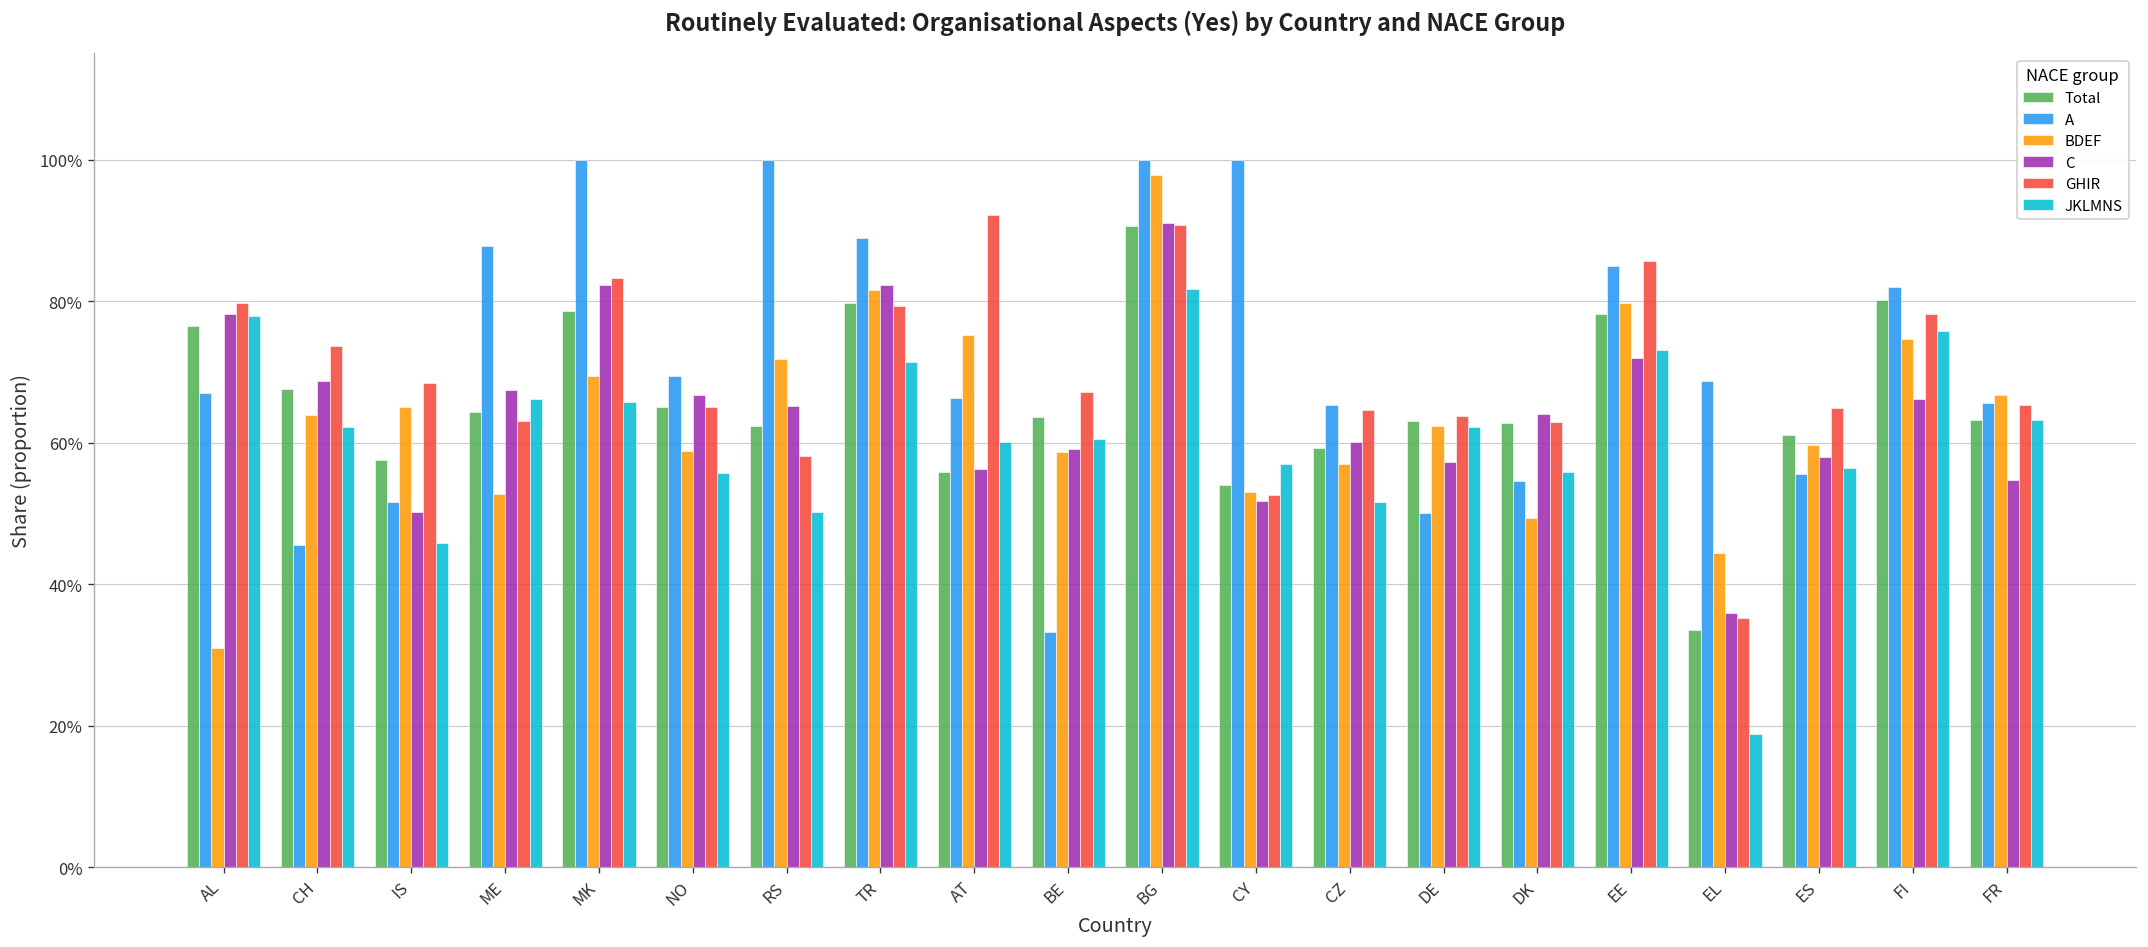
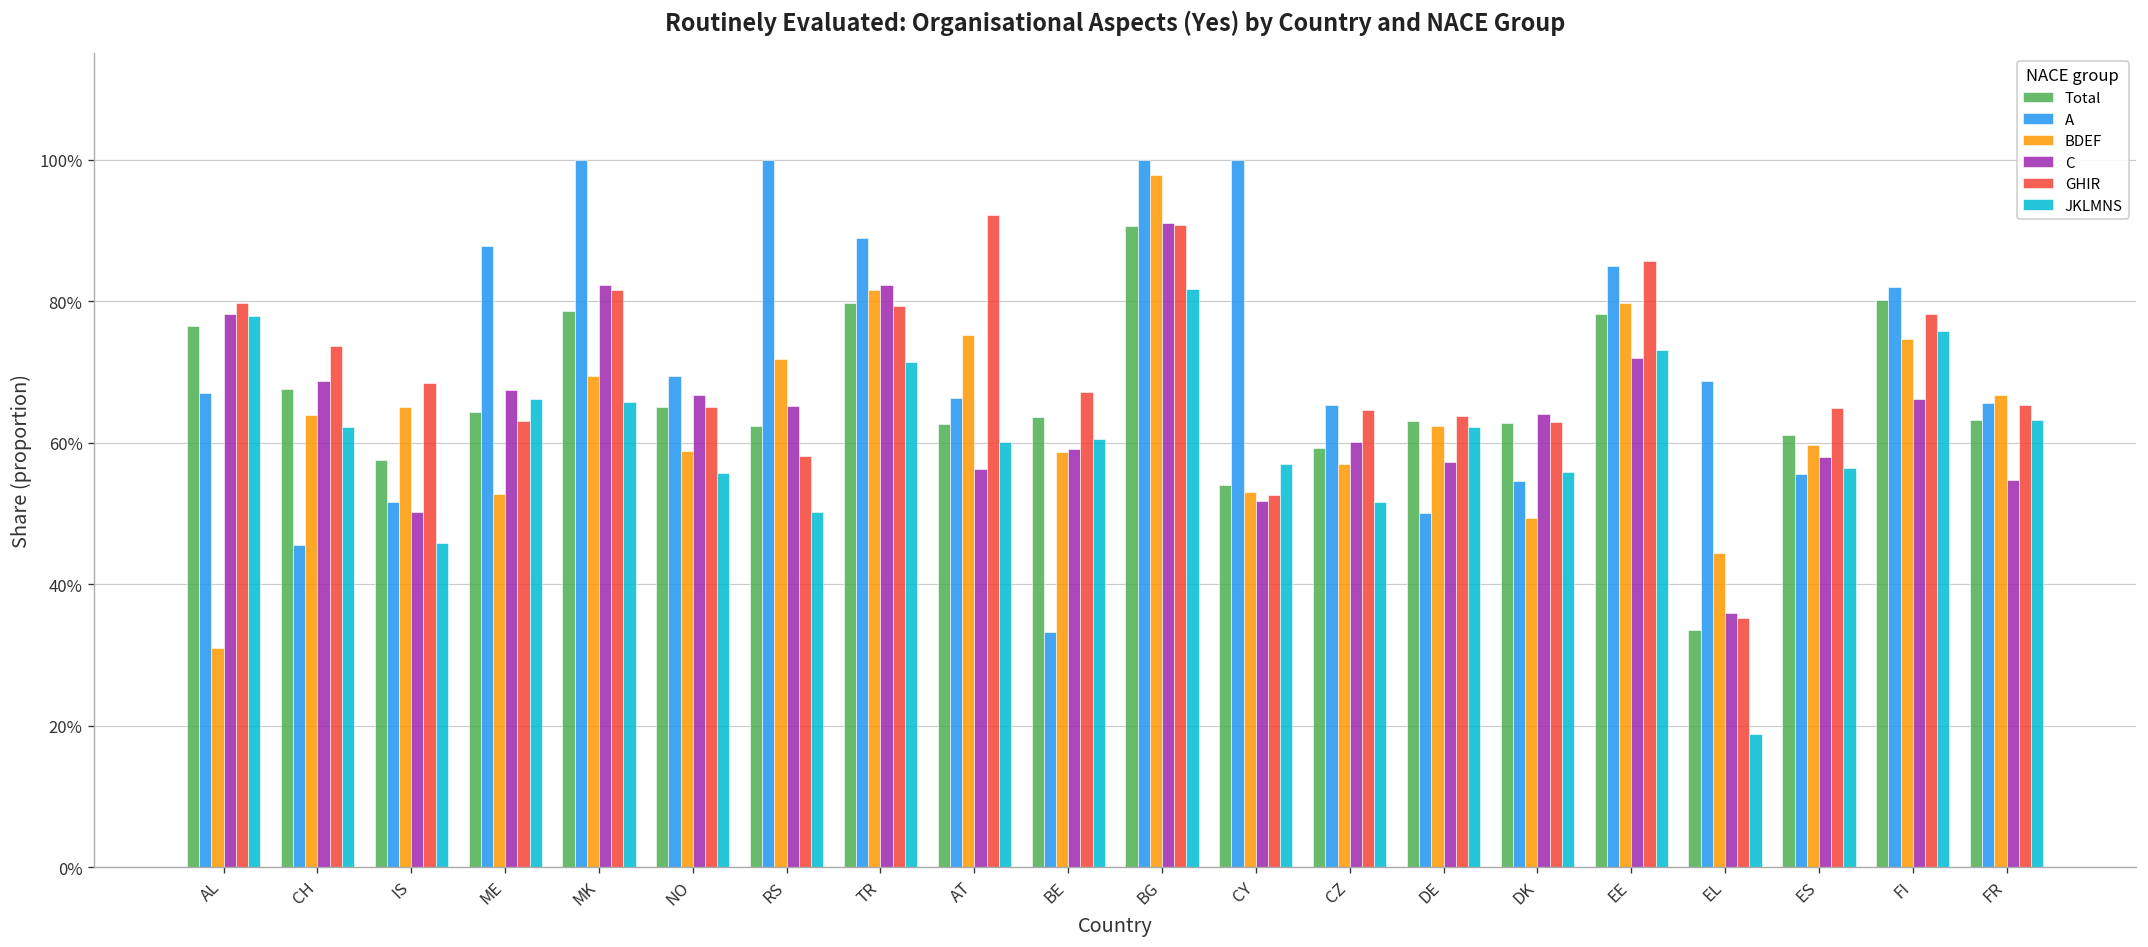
  {
    "Total": {
      "AL": "77%",
      "CH": "68%",
      "IS": "58%",
      "ME": "64%",
      "MK": "79%",
      "NO": "65%",
      "RS": "62%",
      "TR": "80%",
-     "AT": "56%",
+     "AT": "63%",
      "BE": "64%",
      "BG": "91%",
      "CY": "54%",
      "CZ": "59%",
      "DE": "63%",
      "DK": "63%",
      "EE": "78%",
      "EL": "34%",
      "ES": "61%",
      "FI": "80%",
      "FR": "63%"
    },
    "BDEF": {
      "AL": "31%",
      "CH": "64%",
      "IS": "65%",
      "ME": "53%",
      "MK": "69%",
      "NO": "59%",
      "RS": "72%",
      "TR": "82%",
      "AT": "75%",
      "BE": "59%",
      "BG": "98%",
      "CY": "53%",
      "CZ": "57%",
      "DE": "62%",
      "DK": "49%",
      "EE": "80%",
      "EL": "44%",
      "ES": "60%",
      "FI": "75%",
      "FR": "67%"
    },
    "C": {
      "AL": "78%",
      "CH": "69%",
      "IS": "50%",
      "ME": "67%",
      "MK": "82%",
      "NO": "67%",
      "RS": "65%",
      "TR": "82%",
      "AT": "56%",
      "BE": "59%",
      "BG": "91%",
      "CY": "52%",
      "CZ": "60%",
      "DE": "57%",
      "DK": "64%",
      "EE": "72%",
      "EL": "36%",
      "ES": "58%",
      "FI": "66%",
      "FR": "55%"
    },
    "GHIR": {
      "AL": "80%",
      "CH": "74%",
      "IS": "68%",
      "ME": "63%",
-     "MK": "83%",
+     "MK": "82%",
      "NO": "65%",
      "RS": "58%",
      "TR": "79%",
      "AT": "92%",
      "BE": "67%",
      "BG": "91%",
      "CY": "53%",
      "CZ": "65%",
      "DE": "64%",
      "DK": "63%",
      "EE": "86%",
      "EL": "35%",
      "ES": "65%",
      "FI": "78%",
      "FR": "65%"
    }
  }
